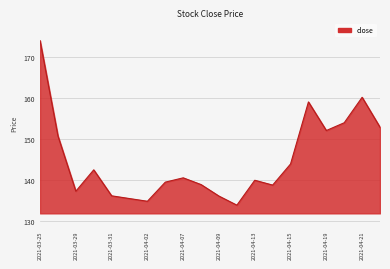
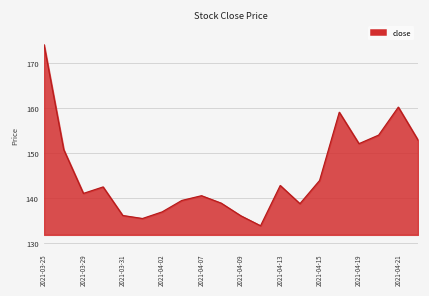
  {
    "2021-03-25": 174,
-   "2021-03-29": 137,
+   "2021-03-29": 141,
    "2021-03-31": 136,
-   "2021-04-02": 135,
+   "2021-04-02": 137,
    "2021-04-07": 140,
    "2021-04-09": 136,
-   "2021-04-13": 140,
+   "2021-04-13": 143,
    "2021-04-15": 144,
    "2021-04-19": 152,
    "2021-04-21": 160
  }
